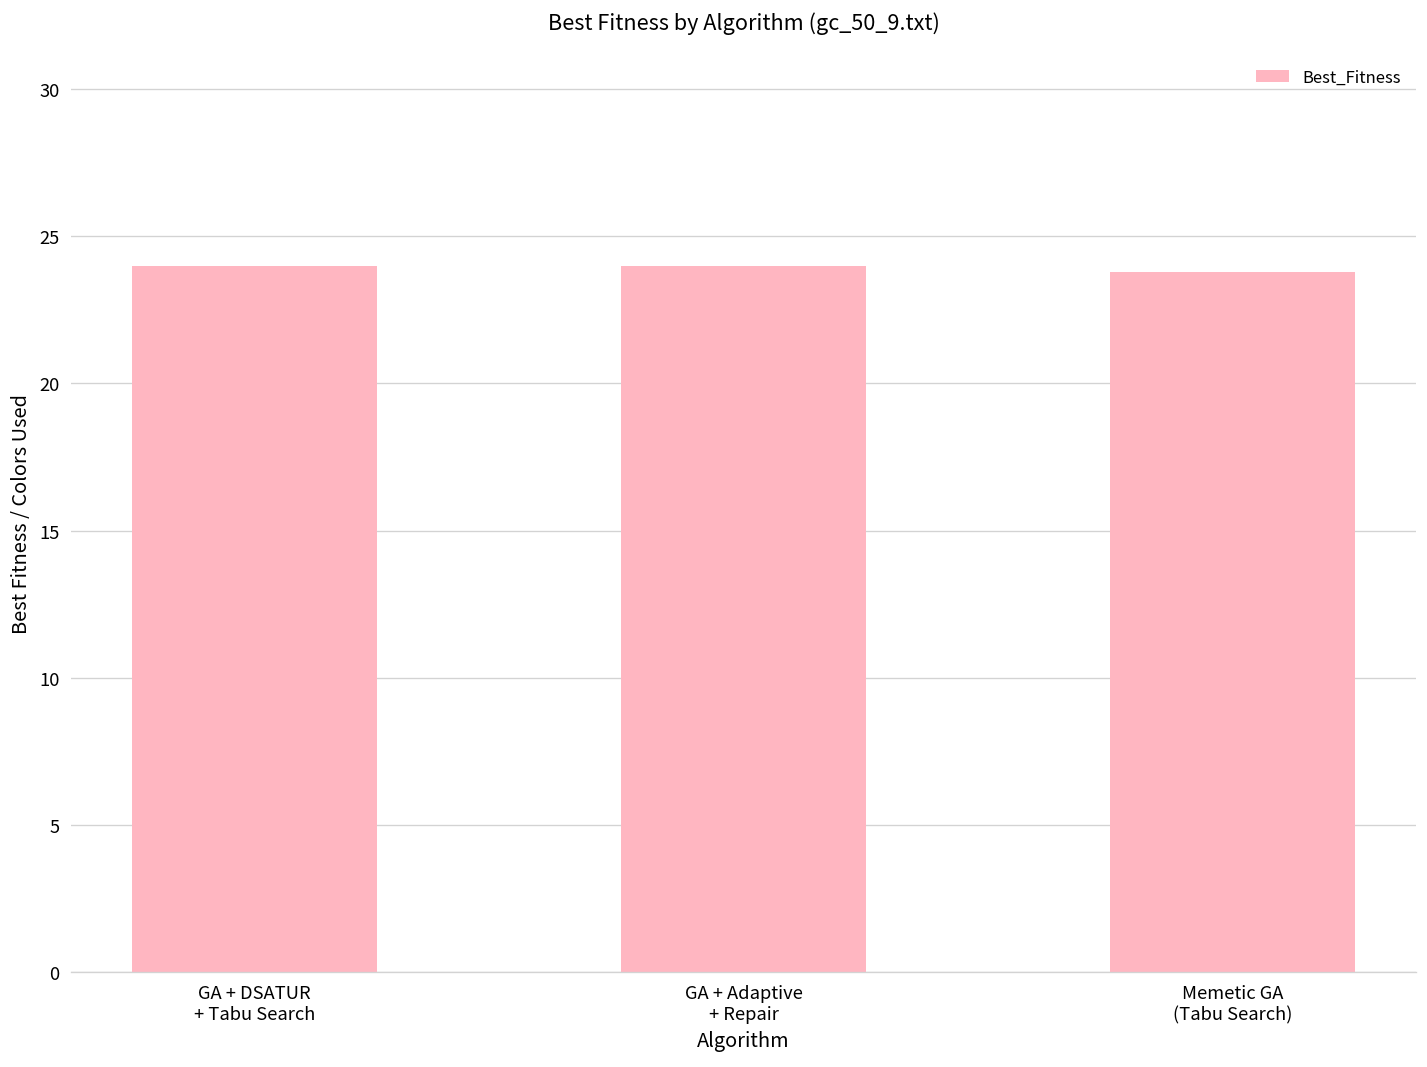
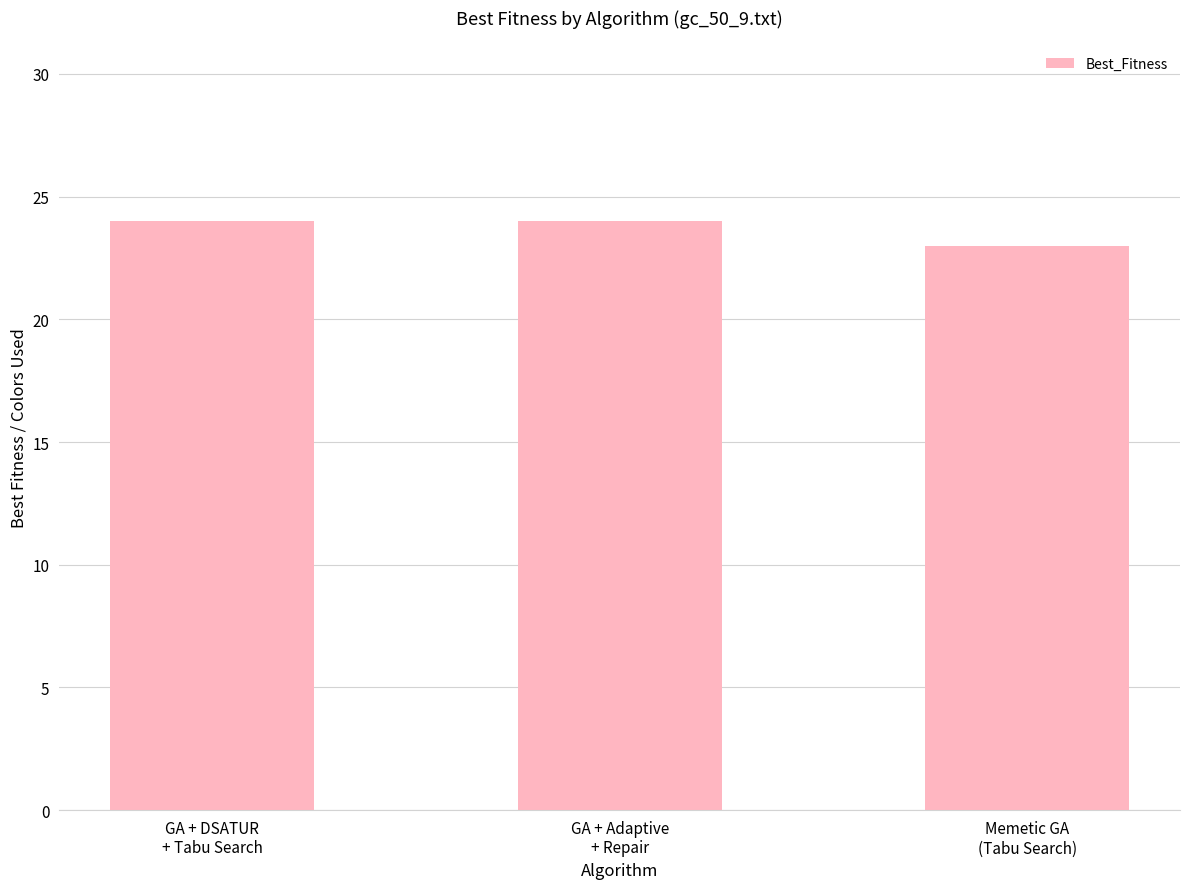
  {
    "GA + DSATUR + Tabu Search": 24.0,
    "GA + Adaptive + Repair": 24.0,
-   "Memetic GA (Tabu Search)": 23.8
+   "Memetic GA (Tabu Search)": 23.0
  }
